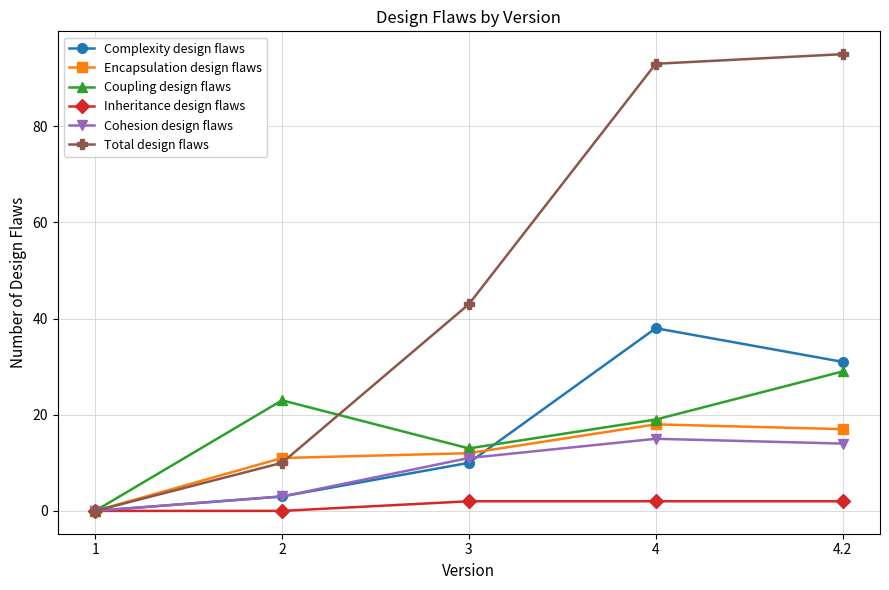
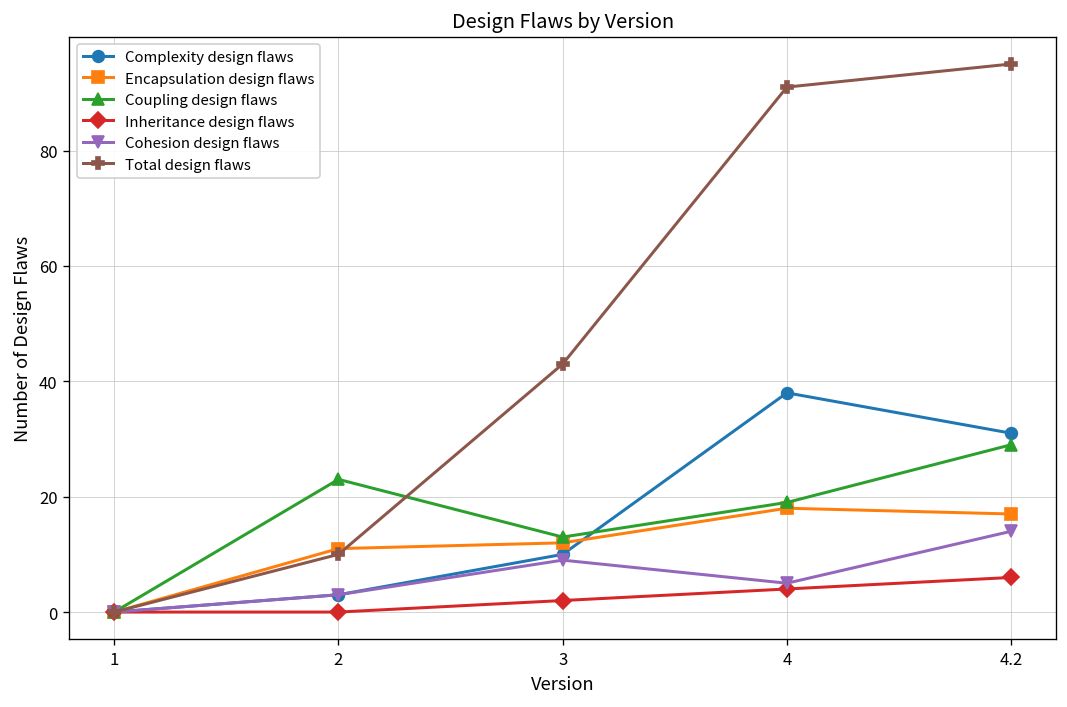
  {
    "Complexity design flaws": {
      "3": 10,
      "4": 38,
      "4.2": 31
    },
    "Encapsulation design flaws": {
      "2": 11,
      "3": 12,
      "4": 18,
      "4.2": 17
    },
    "Coupling design flaws": {
      "2": 23,
      "3": 13,
      "4": 19,
      "4.2": 29
    },
    "Inheritance design flaws": {
      "2": 0,
      "3": 2,
-     "4": 2,
-     "4.2": 2
+     "4": 4,
+     "4.2": 6
    },
    "Cohesion design flaws": {
-     "3": 11,
-     "4": 15,
+     "3": 9,
+     "4": 5,
      "4.2": 14
    },
    "Total design flaws": {
      "2": 10,
      "3": 43,
-     "4": 93,
+     "4": 91,
      "4.2": 95
    }
  }
